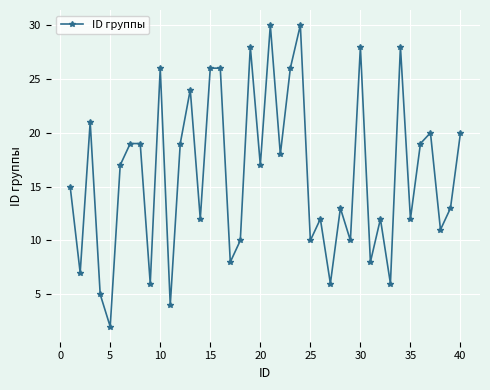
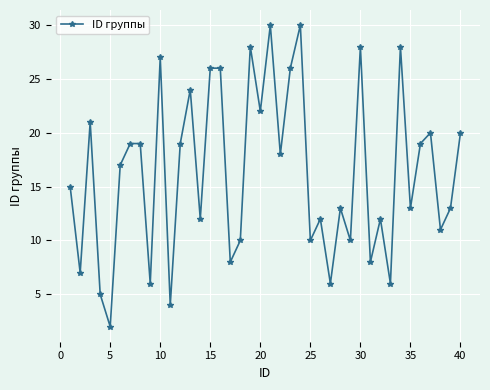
  {
    "5": 2,
-   "10": 26,
+   "10": 27,
    "15": 26,
-   "20": 17,
+   "20": 22,
    "25": 10,
    "30": 28,
-   "35": 12,
+   "35": 13,
    "40": 20
  }
